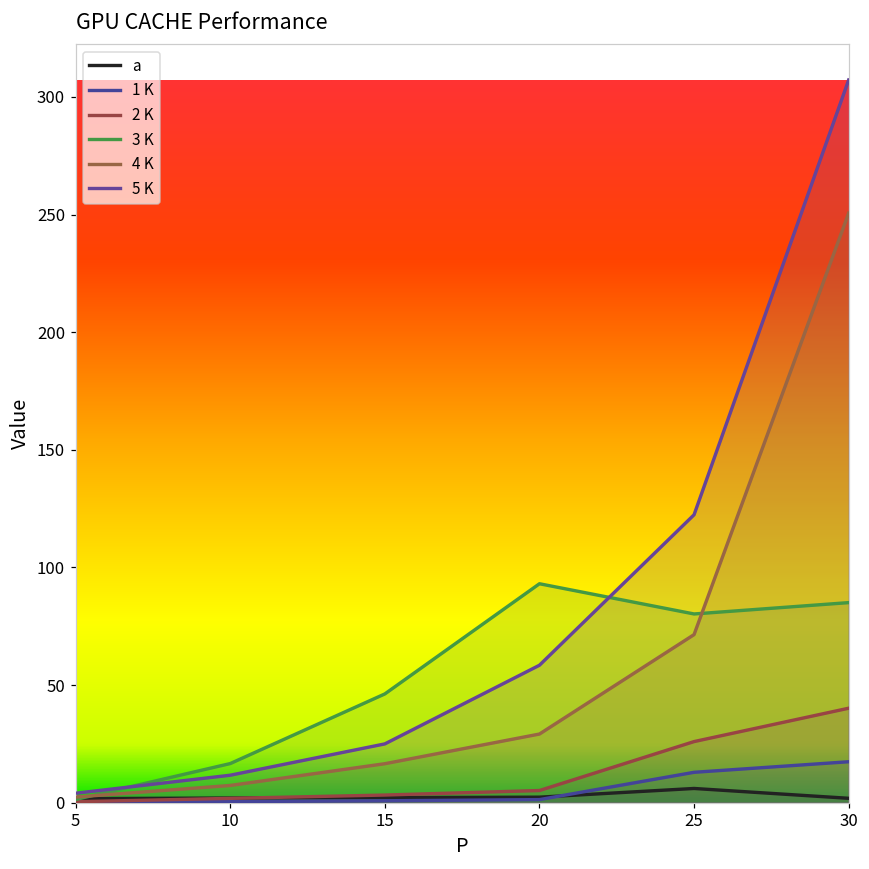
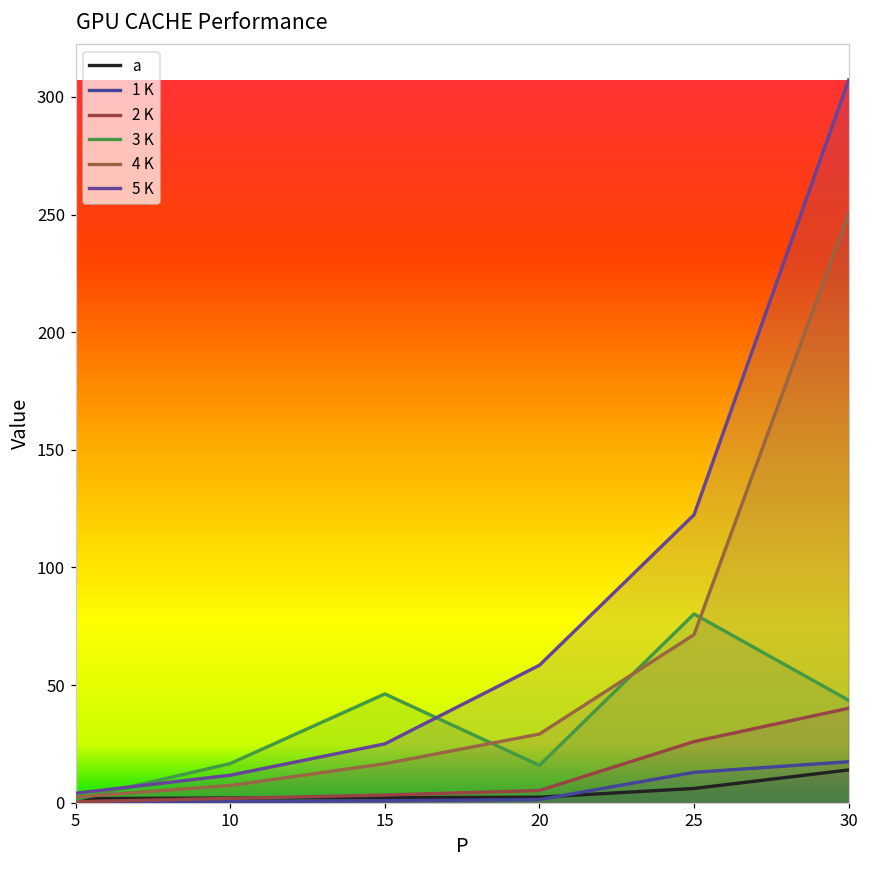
  {
    "a": {
      "25": 6,
-     "30": 2
+     "30": 14
    },
    "3 K": {
      "10": 17,
      "15": 46,
-     "20": 93,
+     "20": 16,
      "25": 80,
-     "30": 85
+     "30": 44
    }
  }
